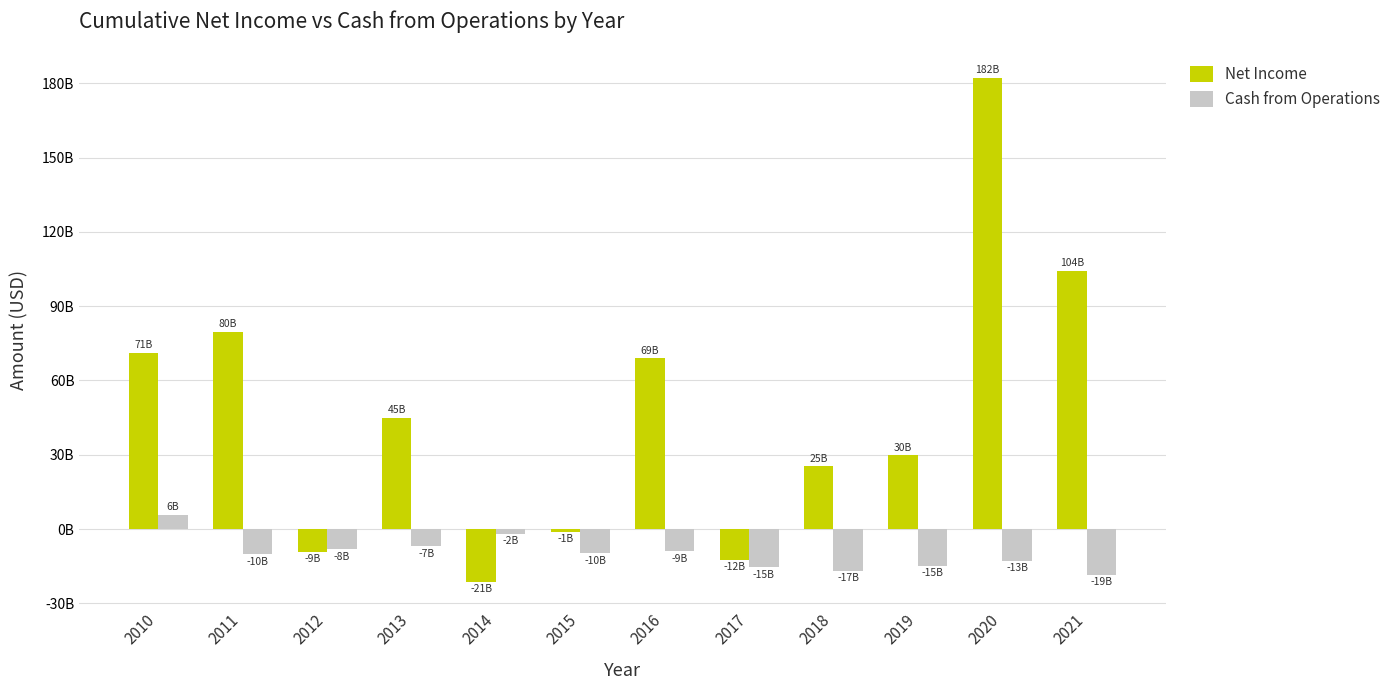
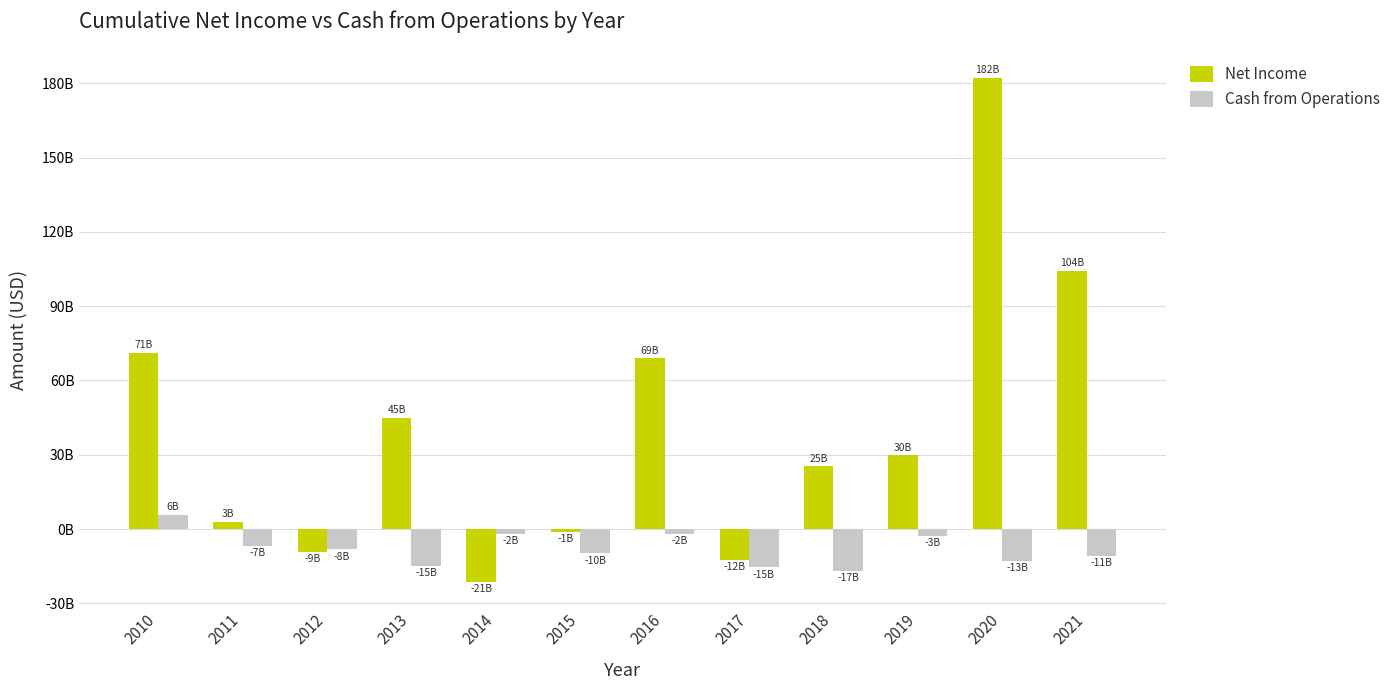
  {
    "Net Income": {
      "2010": "71B",
-     "2011": "80B",
+     "2011": "3B",
      "2012": "-9B",
      "2013": "45B",
      "2014": "-21B",
      "2015": "-1B",
      "2016": "69B",
      "2017": "-12B",
      "2018": "25B",
      "2019": "30B",
      "2020": "182B",
      "2021": "104B"
    },
    "Cash from Operations": {
      "2010": "6B",
-     "2011": "-10B",
+     "2011": "-7B",
      "2012": "-8B",
-     "2013": "-7B",
+     "2013": "-15B",
      "2014": "-2B",
      "2015": "-10B",
-     "2016": "-9B",
+     "2016": "-2B",
      "2017": "-15B",
      "2018": "-17B",
-     "2019": "-15B",
+     "2019": "-3B",
      "2020": "-13B",
-     "2021": "-19B"
+     "2021": "-11B"
    }
  }
